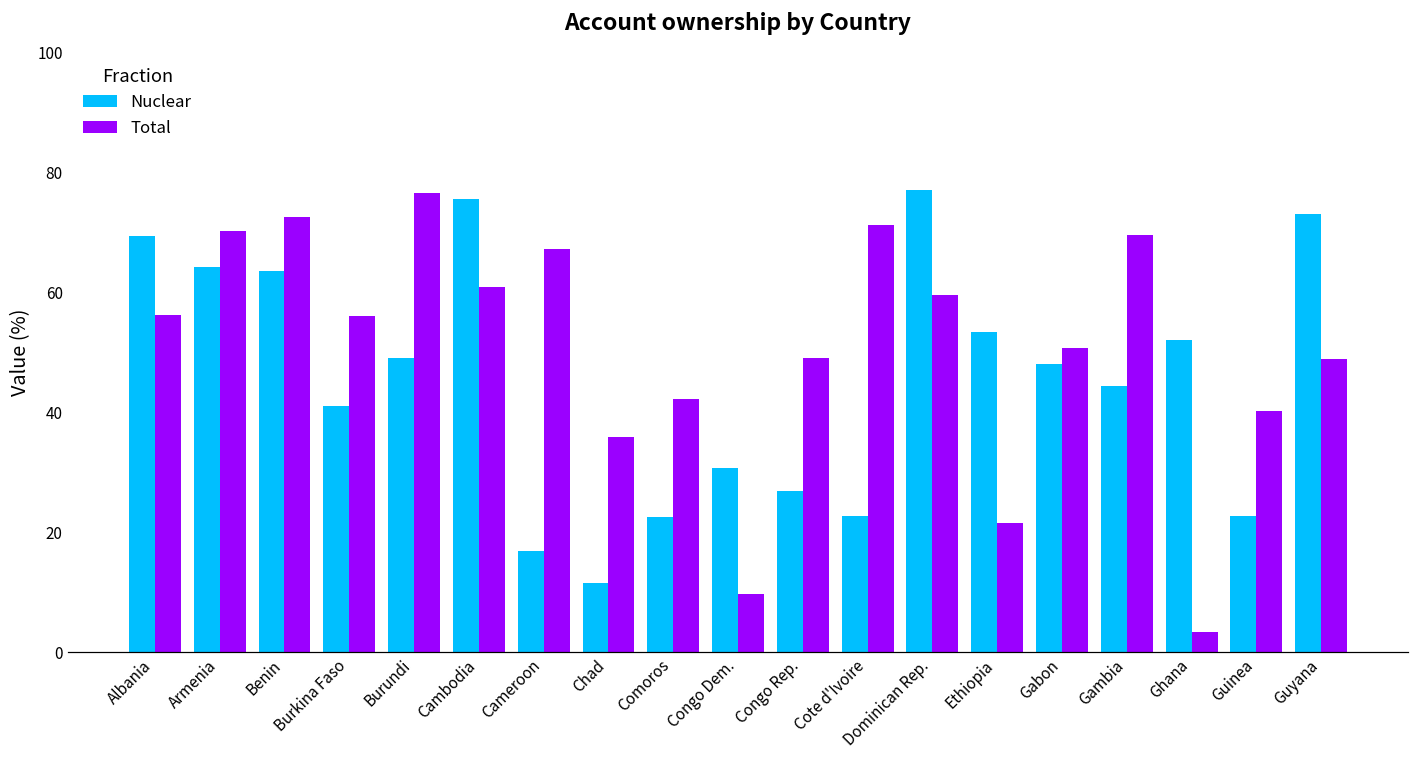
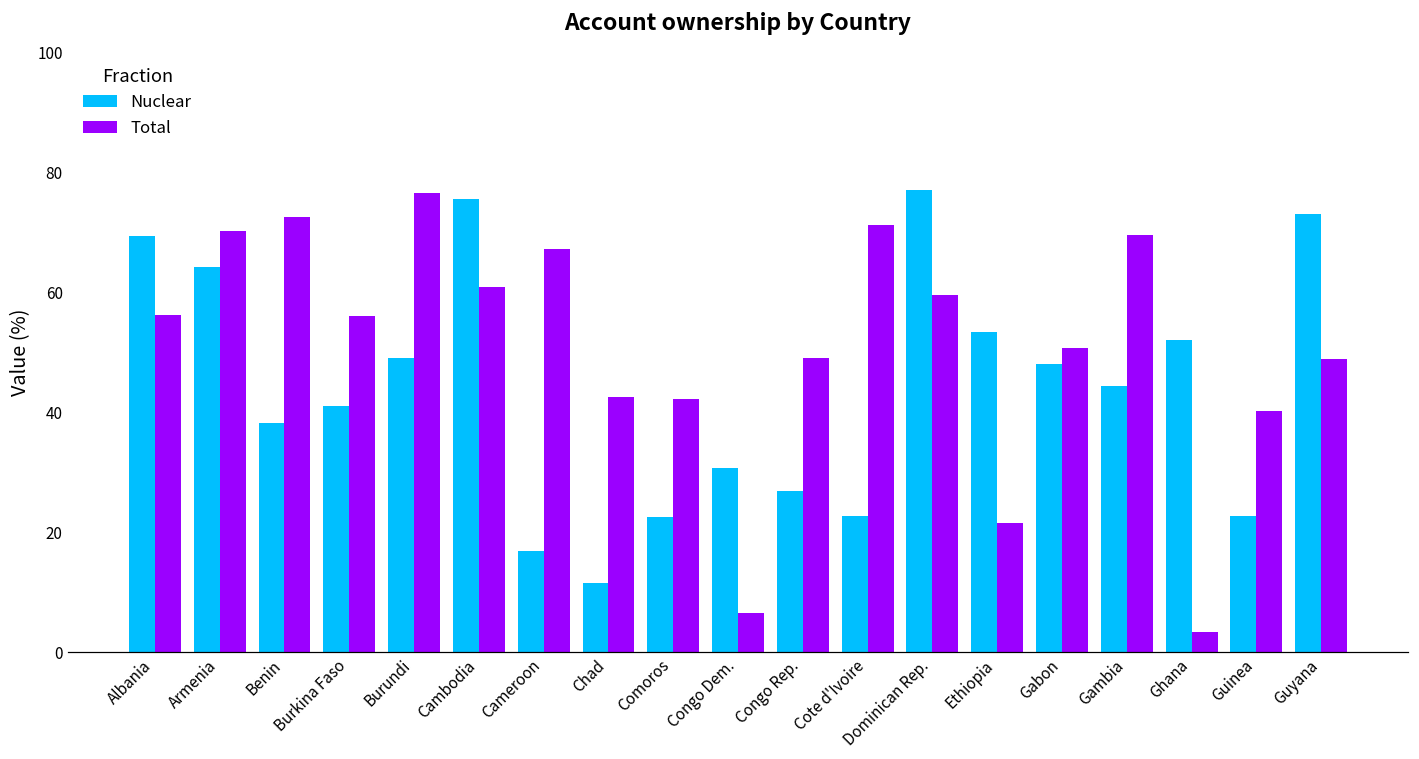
  {
    "Nuclear": {
      "Albania": 69,
      "Armenia": 64,
-     "Benin": 64,
+     "Benin": 38,
      "Burkina Faso": 41,
      "Burundi": 49,
      "Cambodia": 76,
      "Cameroon": 17,
      "Chad": 12,
      "Comoros": 23,
      "Congo Dem.": 31,
      "Congo Rep.": 27,
      "Cote d'Ivoire": 23,
      "Dominican Rep.": 77,
      "Ethiopia": 53,
      "Gabon": 48,
      "Gambia": 44,
      "Ghana": 52,
      "Guinea": 23,
      "Guyana": 73
    },
    "Total": {
      "Albania": 56,
      "Armenia": 70,
      "Benin": 73,
      "Burkina Faso": 56,
      "Burundi": 77,
      "Cambodia": 61,
      "Cameroon": 67,
-     "Chad": 36,
+     "Chad": 43,
      "Comoros": 42,
-     "Congo Dem.": 10,
+     "Congo Dem.": 7,
      "Congo Rep.": 49,
      "Cote d'Ivoire": 71,
      "Dominican Rep.": 60,
      "Ethiopia": 22,
      "Gabon": 51,
      "Gambia": 70,
      "Ghana": 3,
      "Guinea": 40,
      "Guyana": 49
    }
  }
